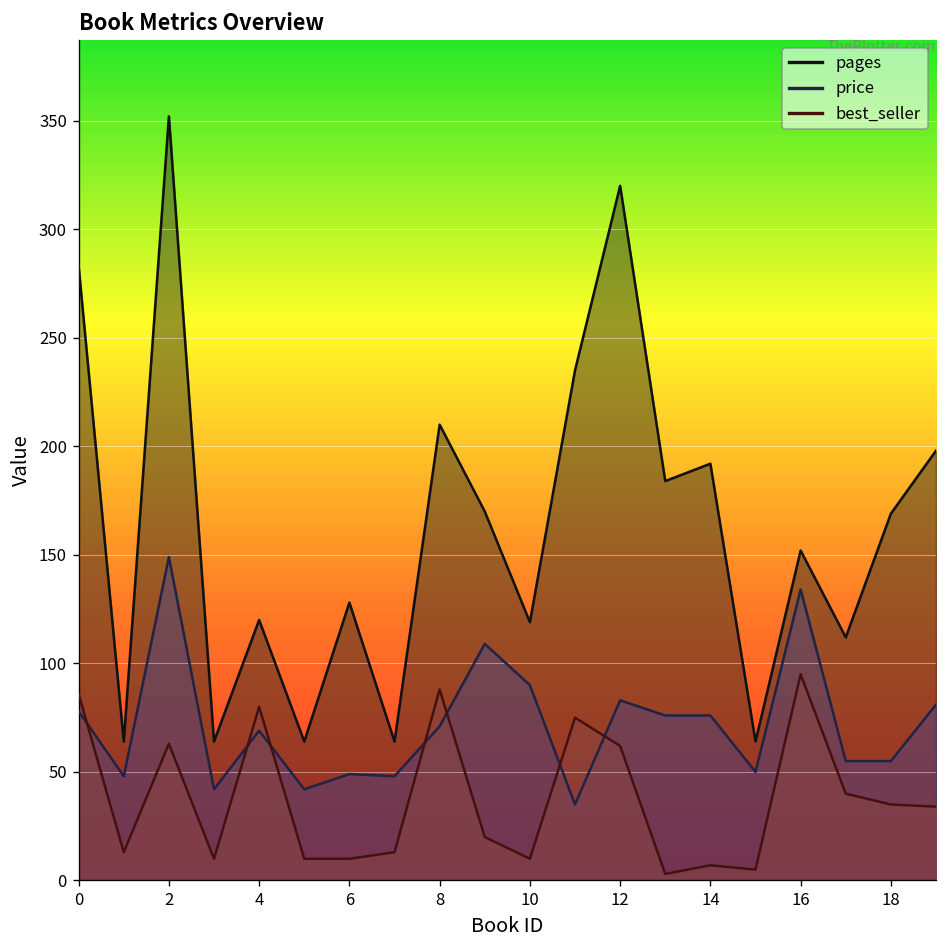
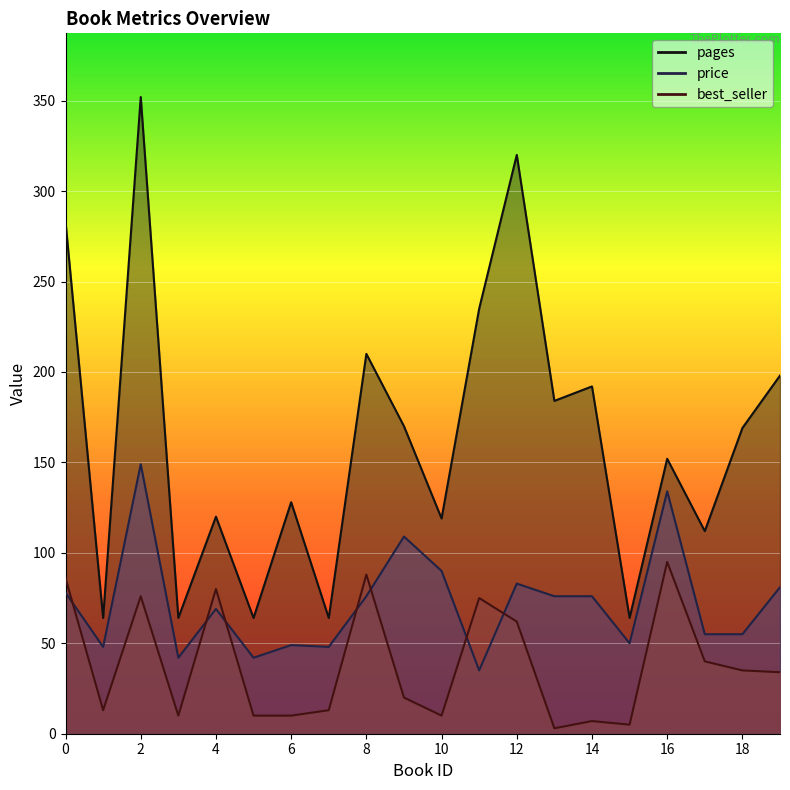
  {
    "pages": {
      "0": 283,
      "2": 352,
      "4": 120,
      "6": 128,
      "8": 210,
      "10": 119,
      "12": 320,
      "14": 192,
      "16": 152,
      "18": 169
    },
    "price": {
      "0": 78,
      "2": 149,
      "4": 69,
      "6": 49,
-     "8": 71,
+     "8": 76,
      "10": 90,
      "12": 83,
      "14": 76,
      "16": 134,
      "18": 55
    },
    "best_seller": {
      "0": 86,
-     "2": 63,
+     "2": 76,
      "4": 80,
      "6": 10,
      "8": 88,
      "10": 10,
      "12": 62,
      "14": 7,
      "16": 95,
      "18": 35
    }
  }
